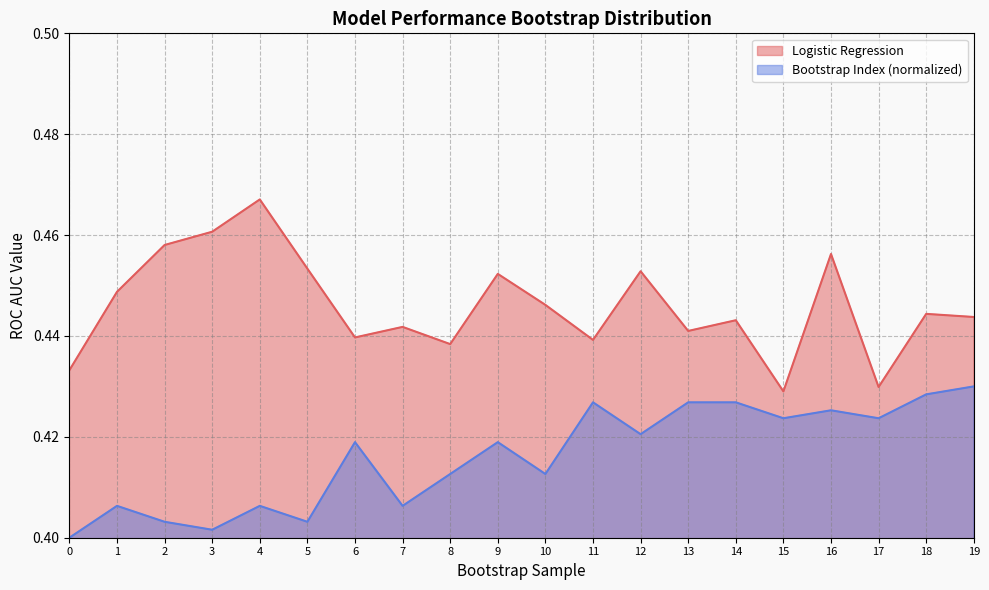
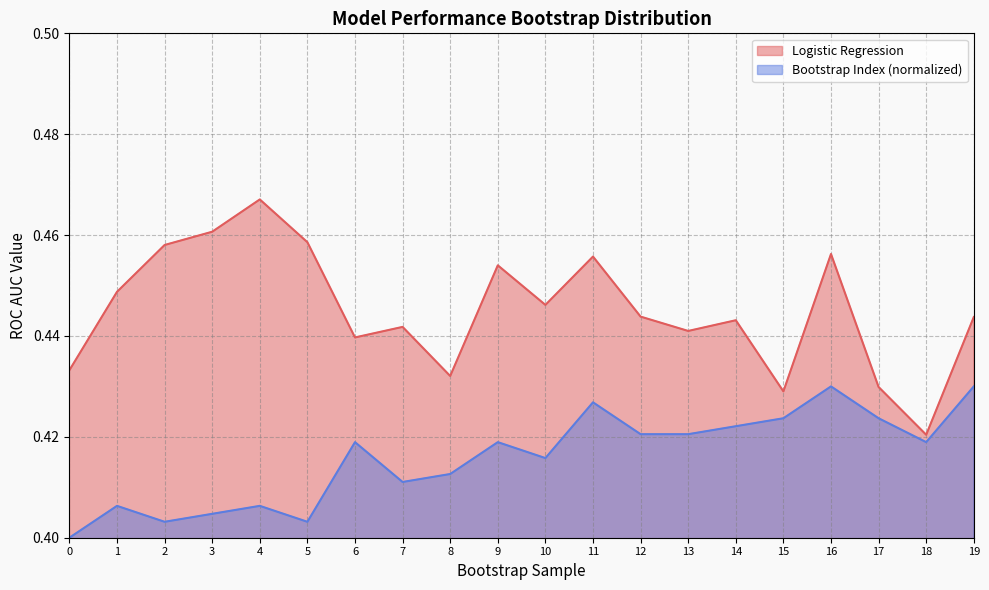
  {
    "Logistic Regression": {
      "0": 0.433,
      "1": 0.449,
      "2": 0.458,
      "3": 0.461,
      "4": 0.467,
-     "5": 0.453,
+     "5": 0.459,
      "6": 0.440,
      "7": 0.442,
-     "8": 0.438,
-     "9": 0.452,
+     "8": 0.432,
+     "9": 0.454,
      "10": 0.446,
-     "11": 0.439,
-     "12": 0.453,
+     "11": 0.456,
+     "12": 0.444,
      "13": 0.441,
      "14": 0.443,
      "15": 0.429,
      "16": 0.456,
      "17": 0.430,
-     "18": 0.444,
+     "18": 0.420,
      "19": 0.444
    },
    "Bootstrap Index (normalized)": {
      "0": 0.400,
      "1": 0.406,
      "2": 0.403,
-     "3": 0.402,
+     "3": 0.405,
      "4": 0.406,
      "5": 0.403,
      "6": 0.419,
-     "7": 0.406,
+     "7": 0.411,
      "8": 0.413,
      "9": 0.419,
-     "10": 0.413,
+     "10": 0.416,
      "11": 0.427,
      "12": 0.421,
-     "13": 0.427,
-     "14": 0.427,
+     "13": 0.421,
+     "14": 0.422,
      "15": 0.424,
-     "16": 0.425,
+     "16": 0.430,
      "17": 0.424,
-     "18": 0.428,
+     "18": 0.419,
      "19": 0.430
    }
  }
